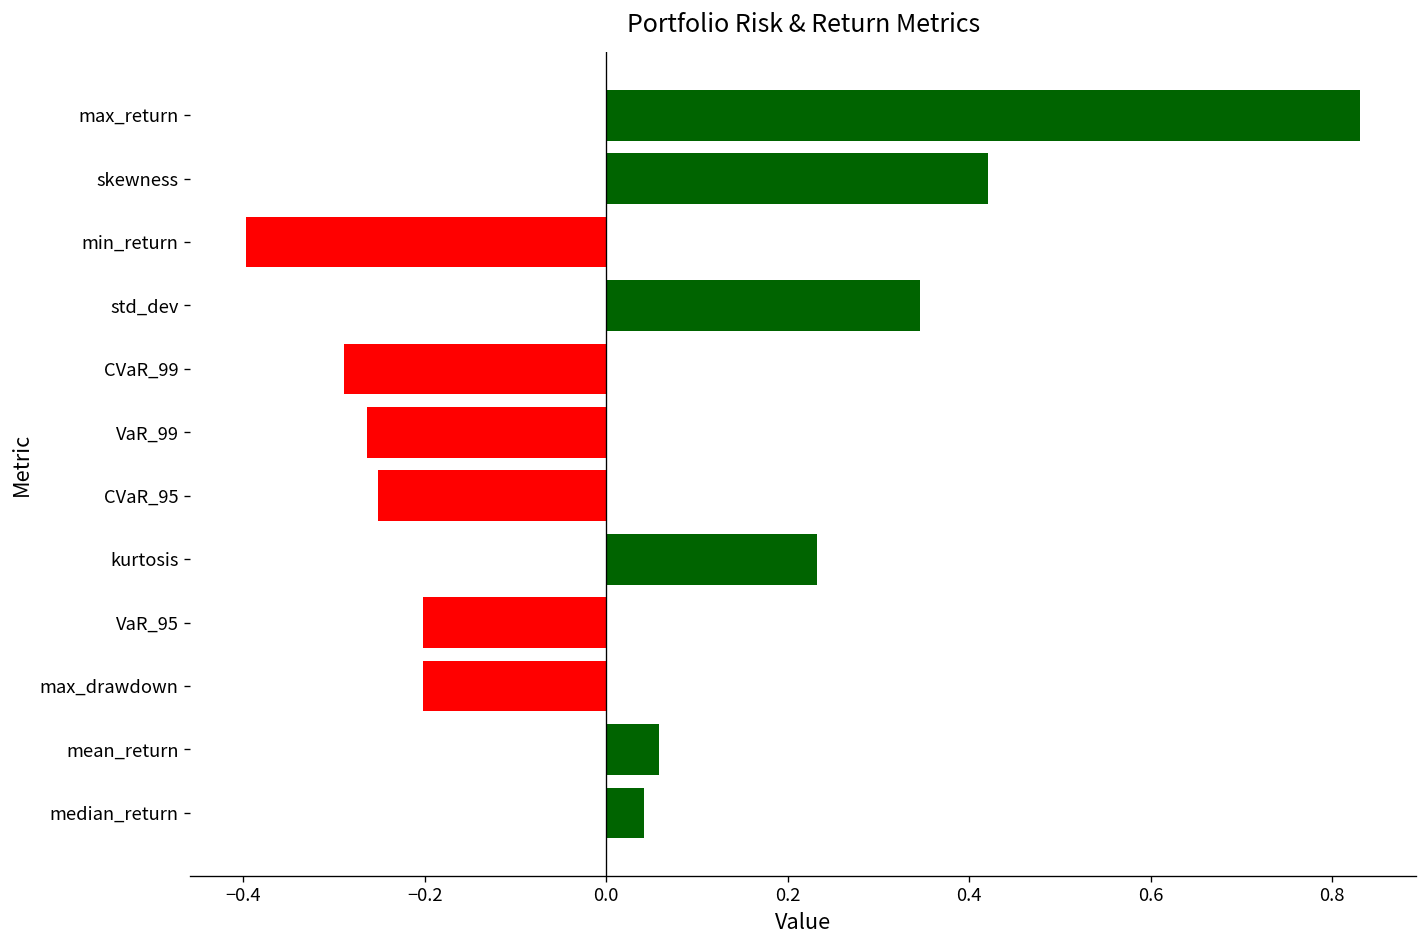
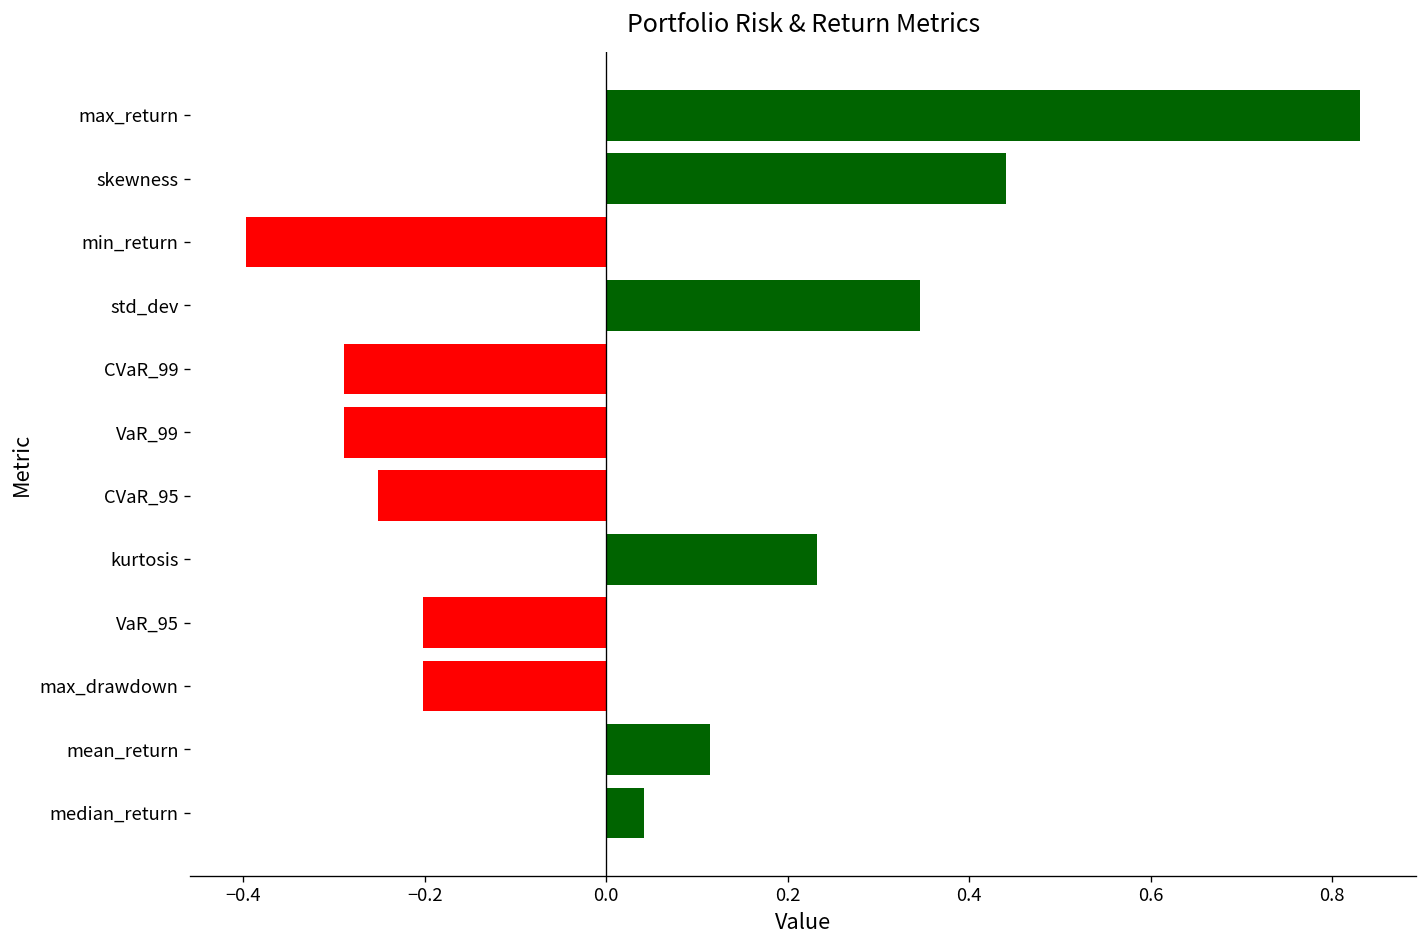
  {
    "max_return": 0.83,
-   "skewness": 0.42,
+   "skewness": 0.44,
    "min_return": -0.40,
    "std_dev": 0.35,
    "CVaR_99": -0.29,
-   "VaR_99": -0.26,
+   "VaR_99": -0.29,
    "CVaR_95": -0.25,
    "kurtosis": 0.23,
    "VaR_95": -0.20,
    "max_drawdown": -0.20,
-   "mean_return": 0.06,
+   "mean_return": 0.11,
    "median_return": 0.04
  }
